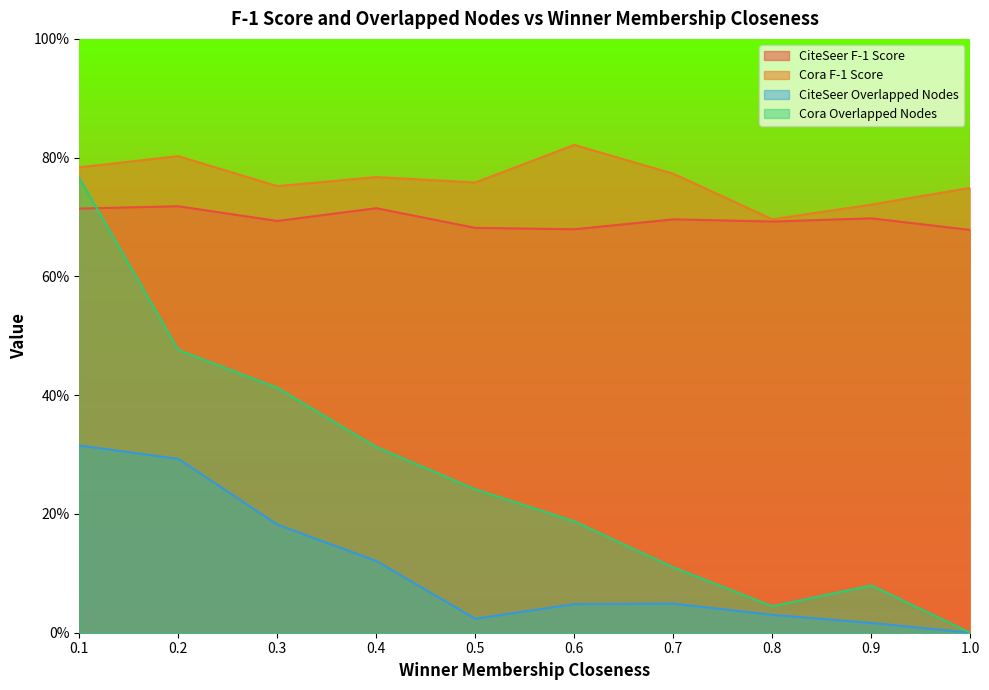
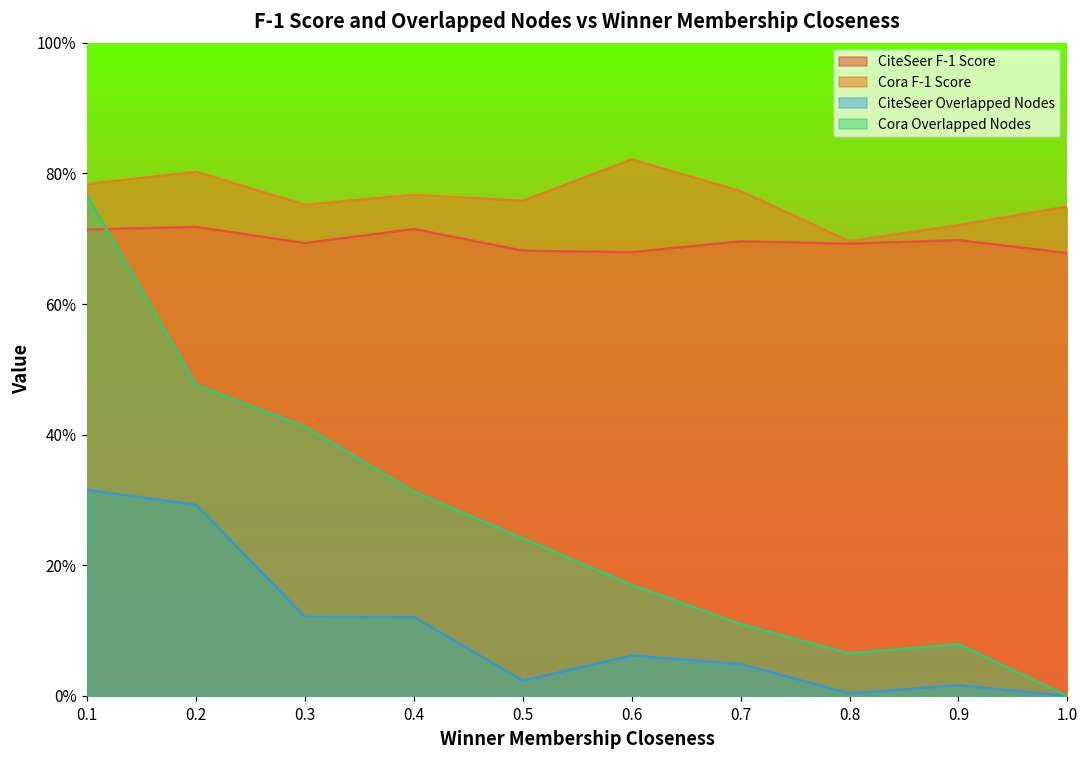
  {
    "CiteSeer Overlapped Nodes": {
      "0.1": "32%",
      "0.2": "29%",
-     "0.3": "18%",
+     "0.3": "12%",
      "0.4": "12%",
      "0.5": "2%",
-     "0.6": "5%",
+     "0.6": "6%",
      "0.7": "5%",
-     "0.8": "3%",
+     "0.8": "0%",
      "0.9": "2%"
    },
    "Cora Overlapped Nodes": {
      "0.1": "77%",
      "0.2": "48%",
      "0.3": "41%",
      "0.4": "31%",
      "0.5": "24%",
-     "0.6": "19%",
+     "0.6": "17%",
      "0.7": "11%",
-     "0.8": "4%",
+     "0.8": "7%",
      "0.9": "8%"
    }
  }
